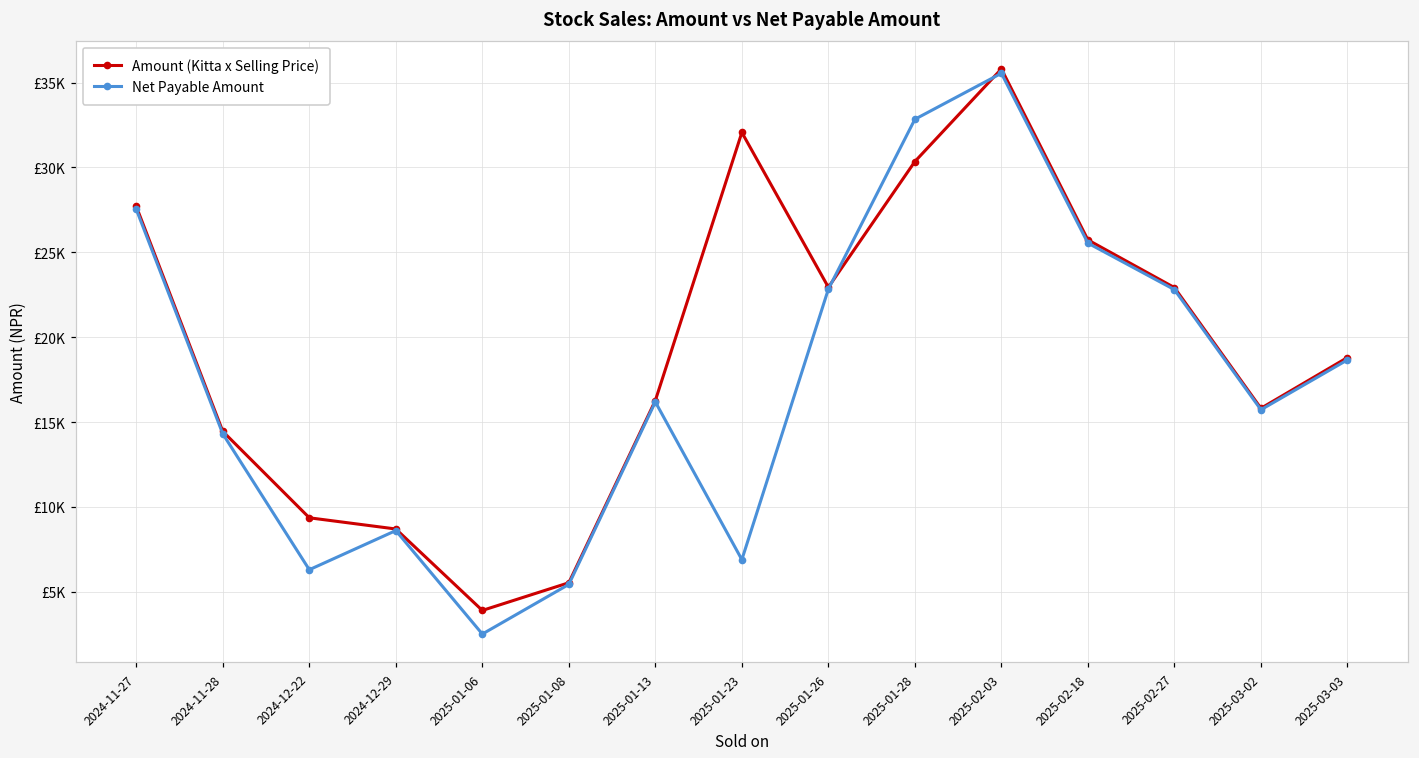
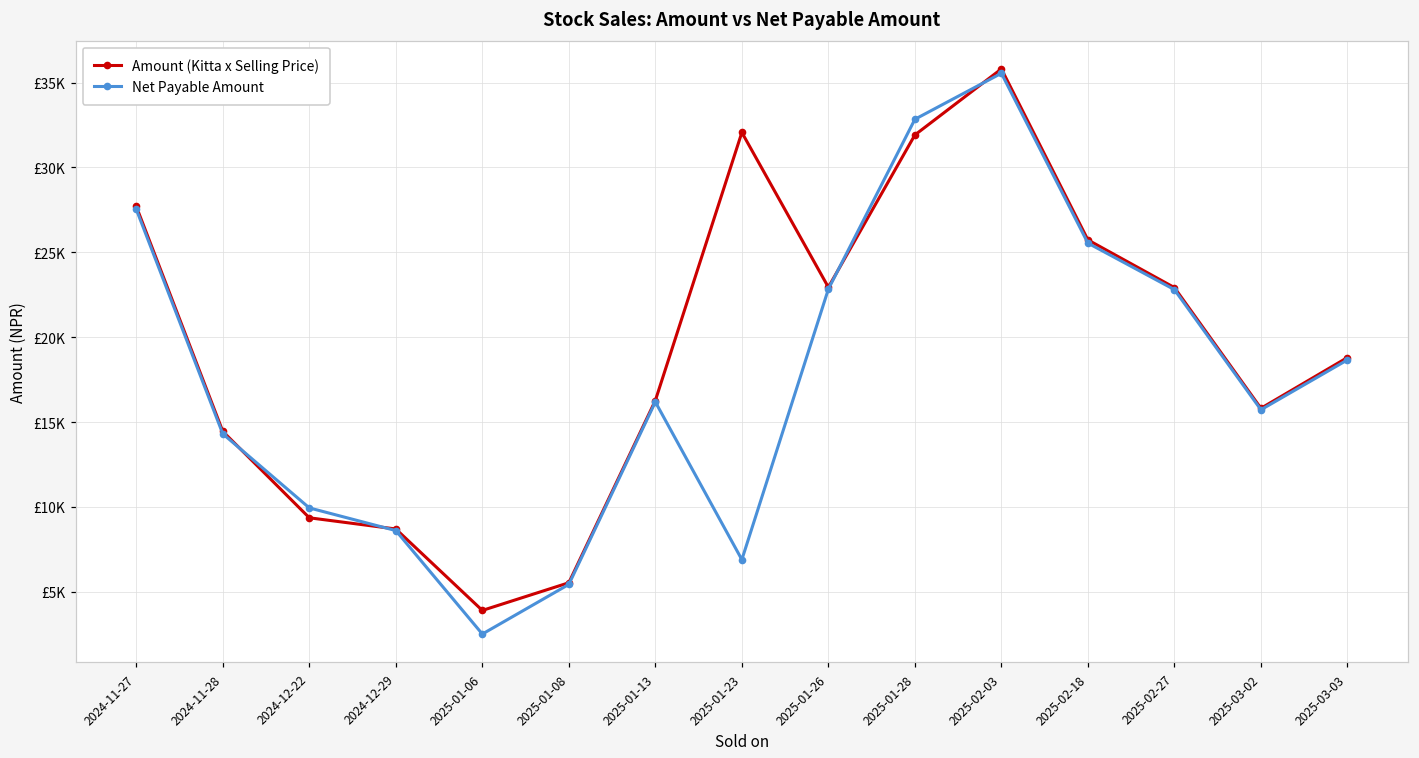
  {
    "Amount (Kitta x Selling Price)": {
      "2024-11-27": "£27700",
      "2024-12-22": "£9400",
      "2025-01-06": "£3900",
      "2025-01-23": "£32100",
-     "2025-01-28": "£30300",
+     "2025-01-28": "£31900",
      "2025-02-03": "£35800",
      "2025-02-18": "£25700"
    },
    "Net Payable Amount": {
      "2024-11-27": "£27500",
-     "2024-12-22": "£6300",
+     "2024-12-22": "£9900",
      "2025-01-06": "£2500",
      "2025-01-23": "£6900",
      "2025-01-28": "£32800",
      "2025-02-03": "£35500",
      "2025-02-18": "£25500"
    }
  }
